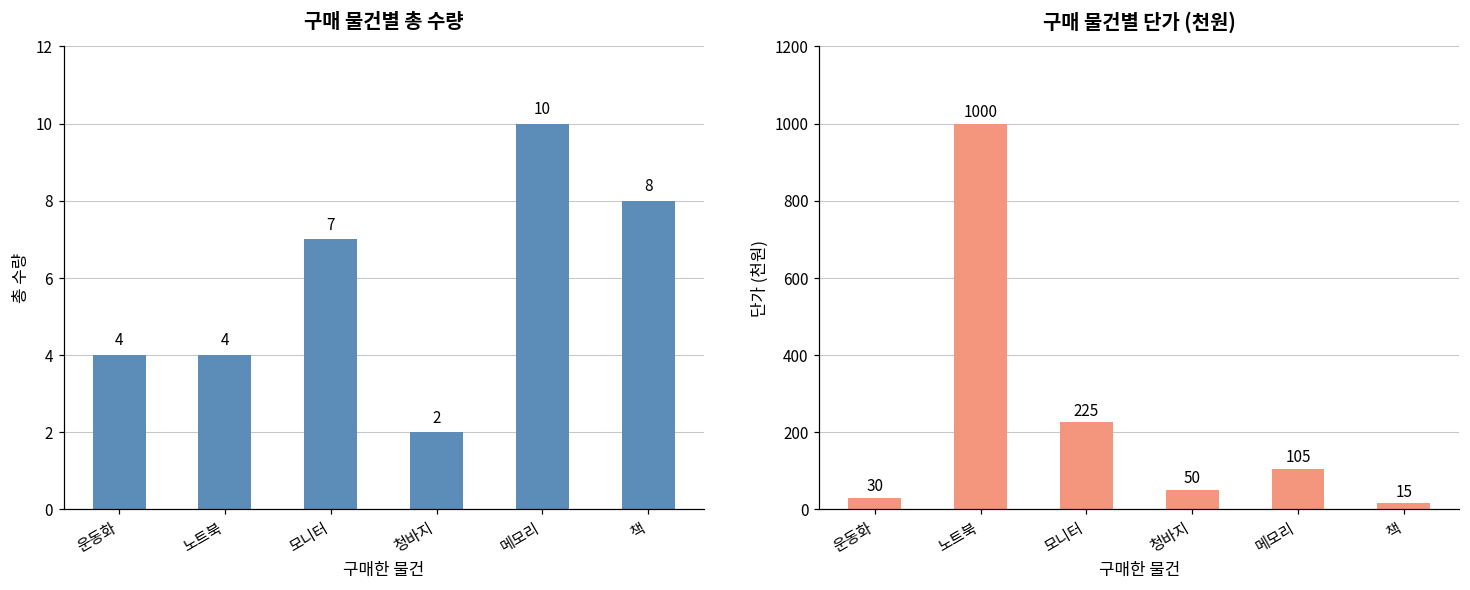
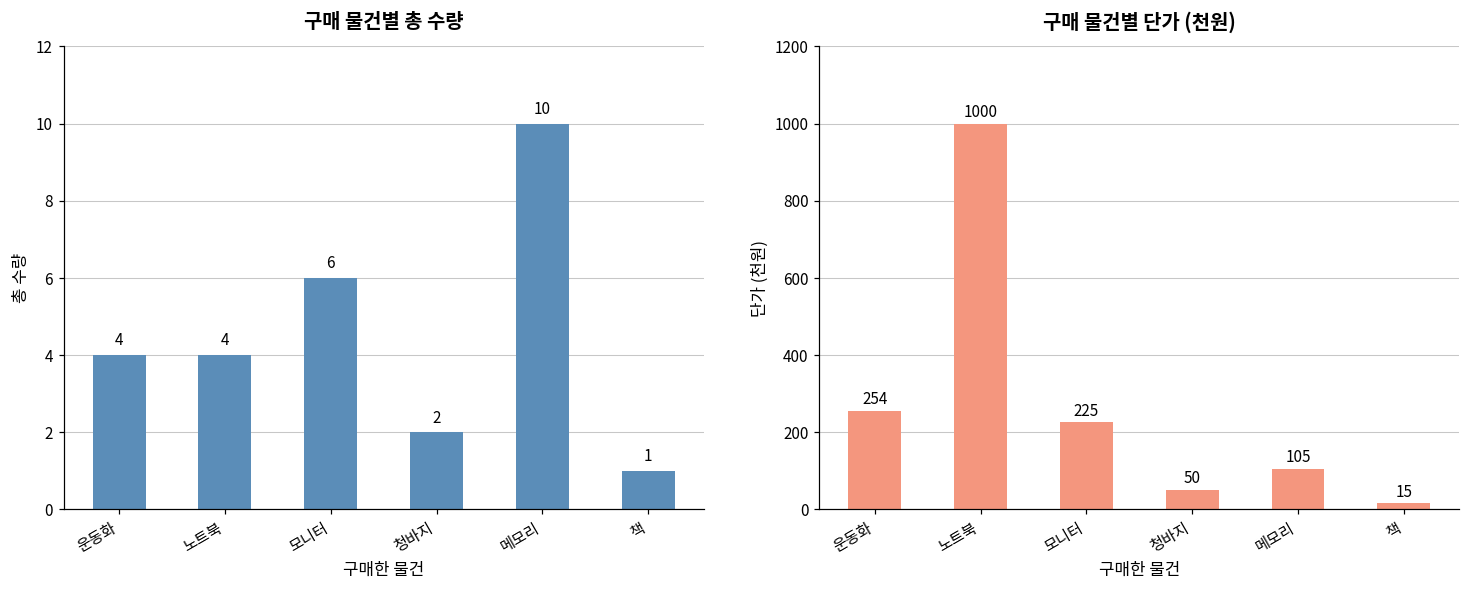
  {
    "구매 물건별 총 수량": {
      "운동화": 4,
      "노트북": 4,
-     "모니터": 7,
+     "모니터": 6,
      "청바지": 2,
      "메모리": 10,
-     "책": 8
+     "책": 1
    },
    "구매 물건별 단가 (천원)": {
-     "운동화": 30,
+     "운동화": 254,
      "노트북": 1000,
      "모니터": 225,
      "청바지": 50,
      "메모리": 105,
      "책": 15
    }
  }
